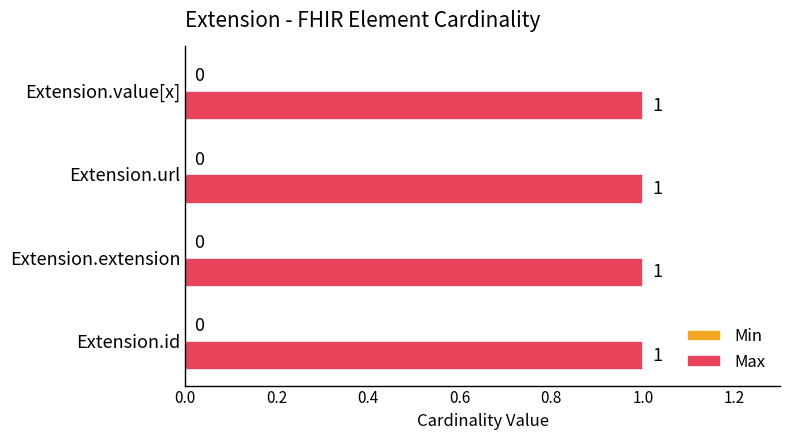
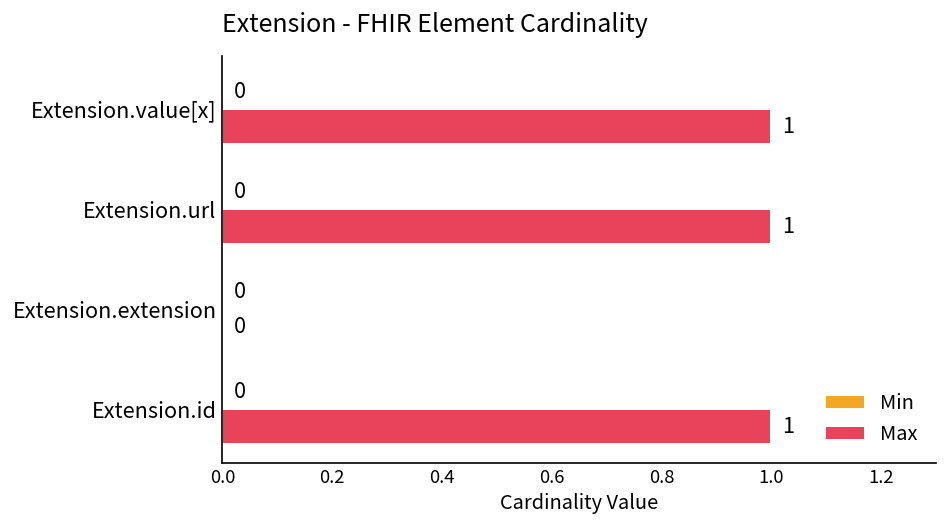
  {
    "Min": {
      "Extension.value[x]": 0,
      "Extension.url": 0,
      "Extension.extension": 0,
      "Extension.id": 0
    },
    "Max": {
      "Extension.value[x]": 1,
      "Extension.url": 1,
-     "Extension.extension": 1,
+     "Extension.extension": 0,
      "Extension.id": 1
    }
  }
